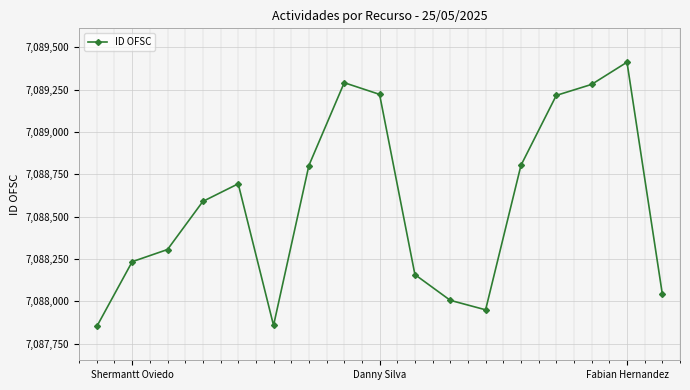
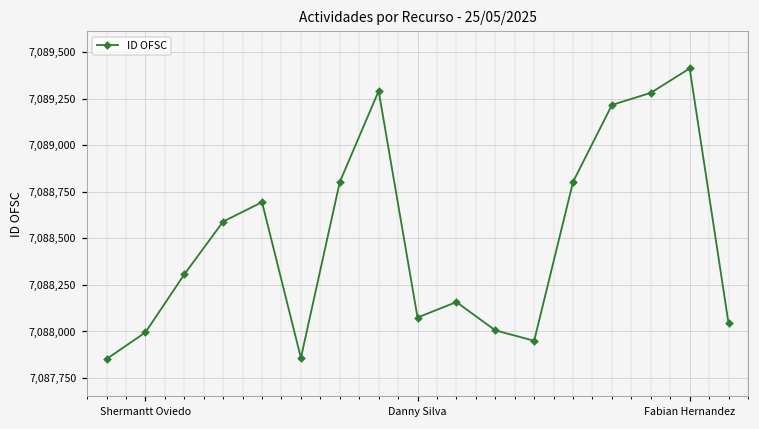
  {
-   "Shermantt Oviedo": "7,088,230",
-   "Danny Silva": "7,089,220",
+   "Shermantt Oviedo": "7,088,000",
+   "Danny Silva": "7,088,080",
    "Fabian Hernandez": "7,089,410"
  }
